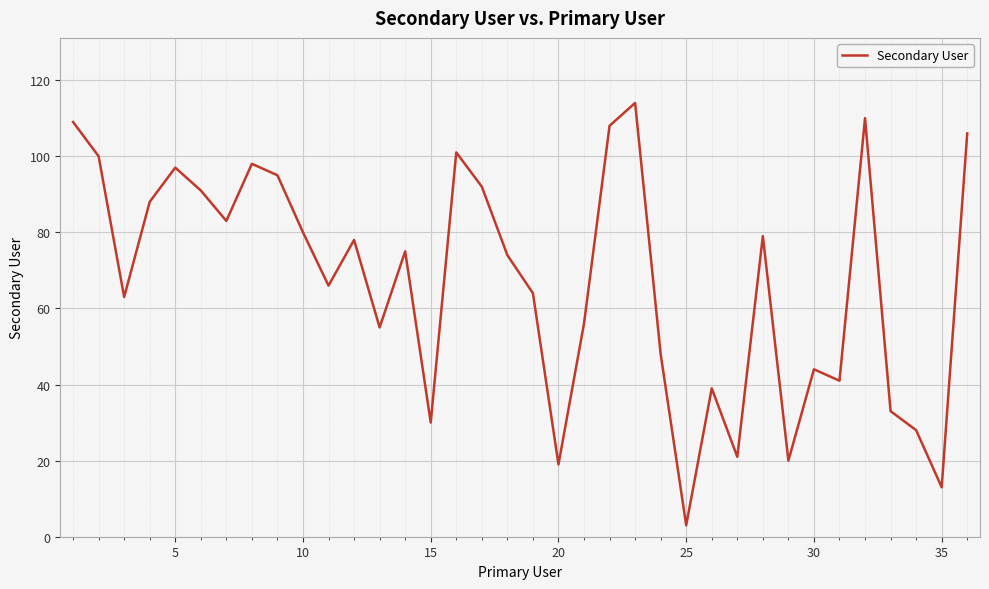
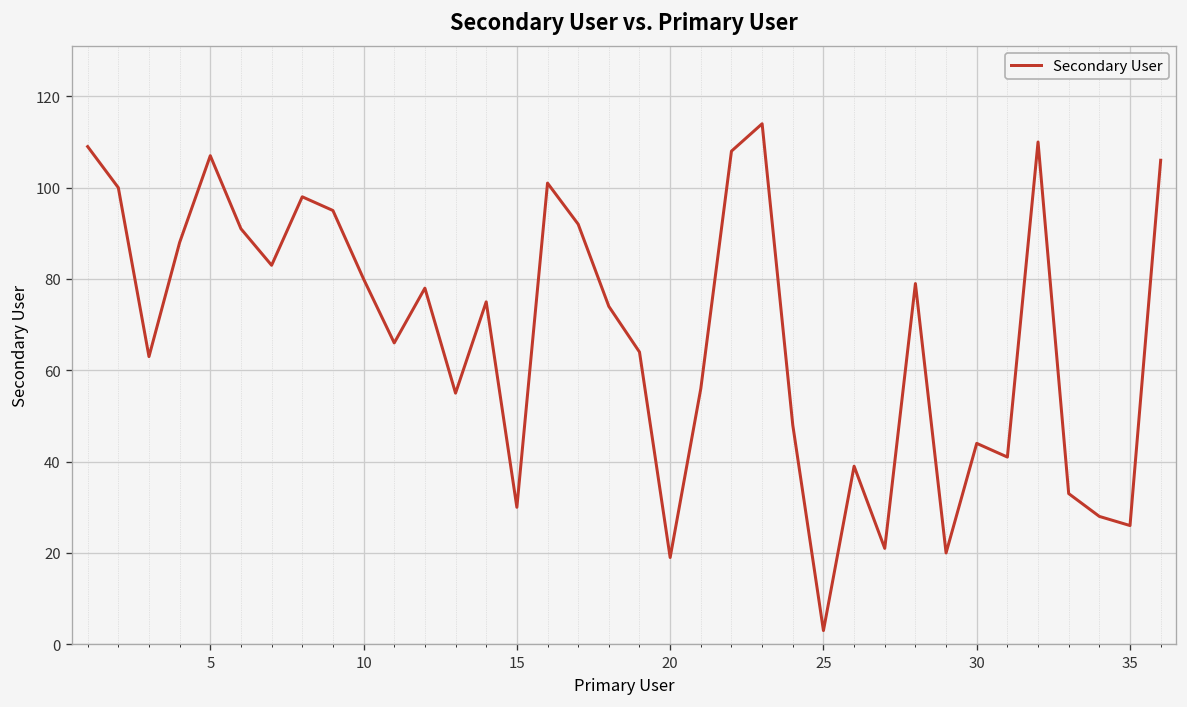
  {
-   "5": 97,
+   "5": 107,
    "10": 80,
    "15": 30,
    "20": 19,
    "25": 3,
    "30": 44,
-   "35": 13
+   "35": 26
  }
